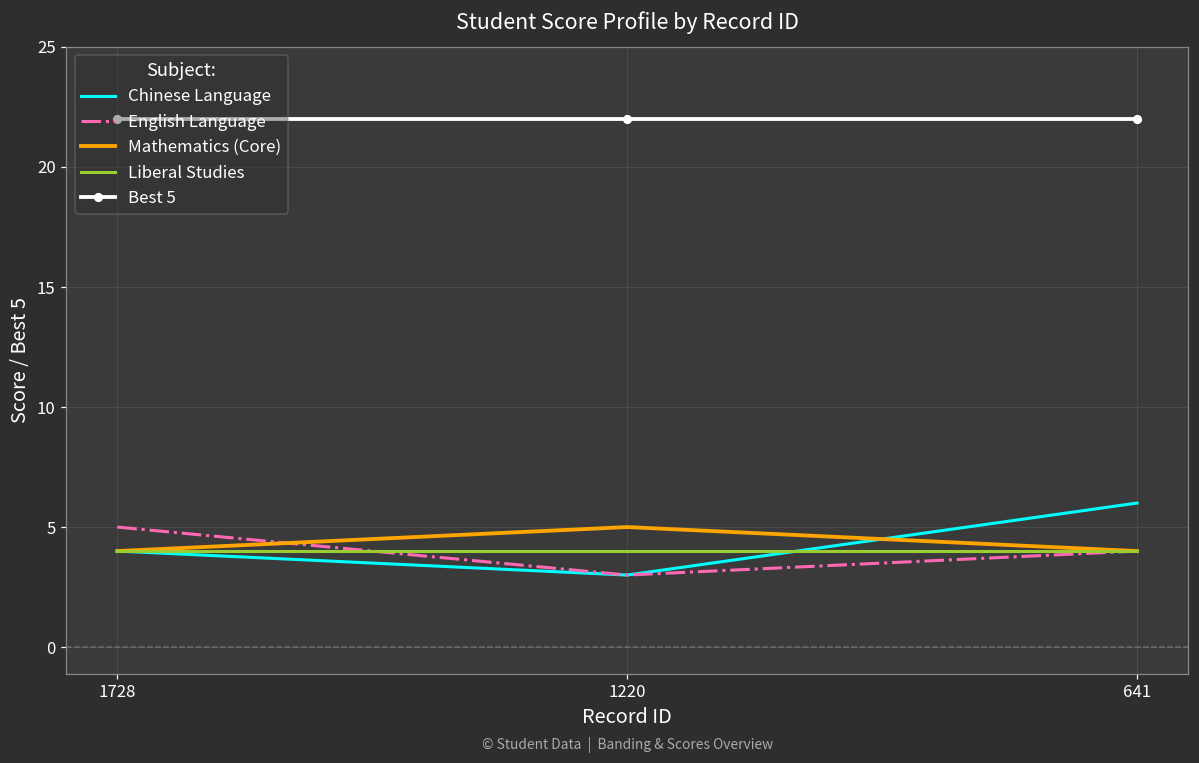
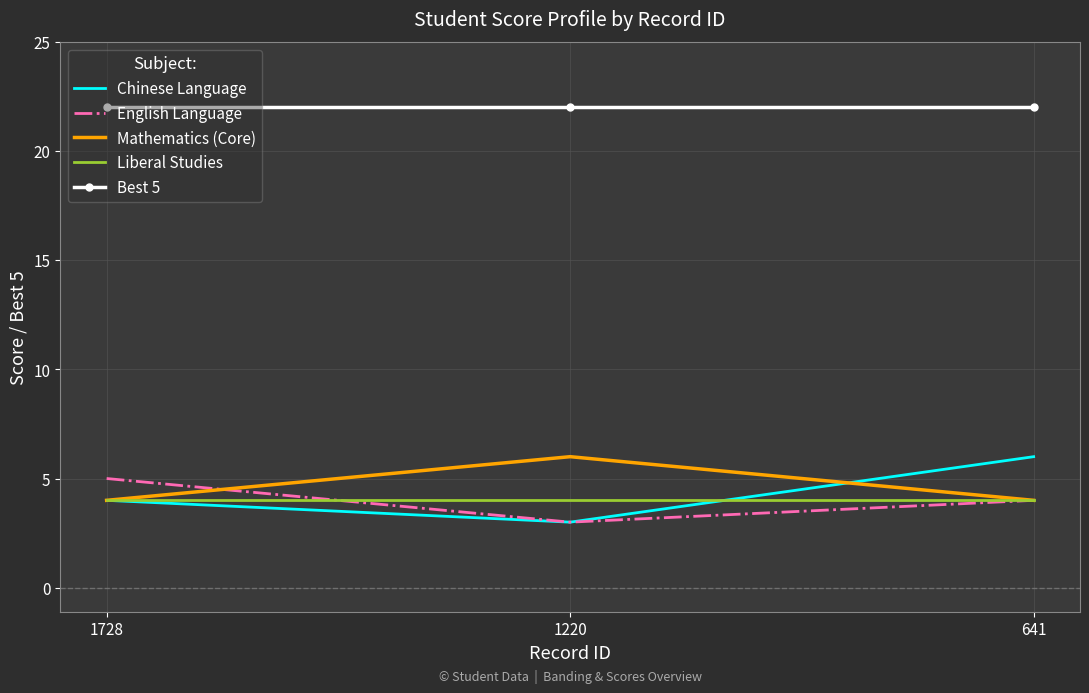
  {
    "Chinese Language": {
      "641": 6
    },
    "English Language": {
      "1728": 5
    },
    "Mathematics (Core)": {
-     "1220": 5
+     "1220": 6
    },
    "Liberal Studies": {
      "1220": 4
    },
    "Best 5": {
      "1220": 22,
      "641": 22
    }
  }
